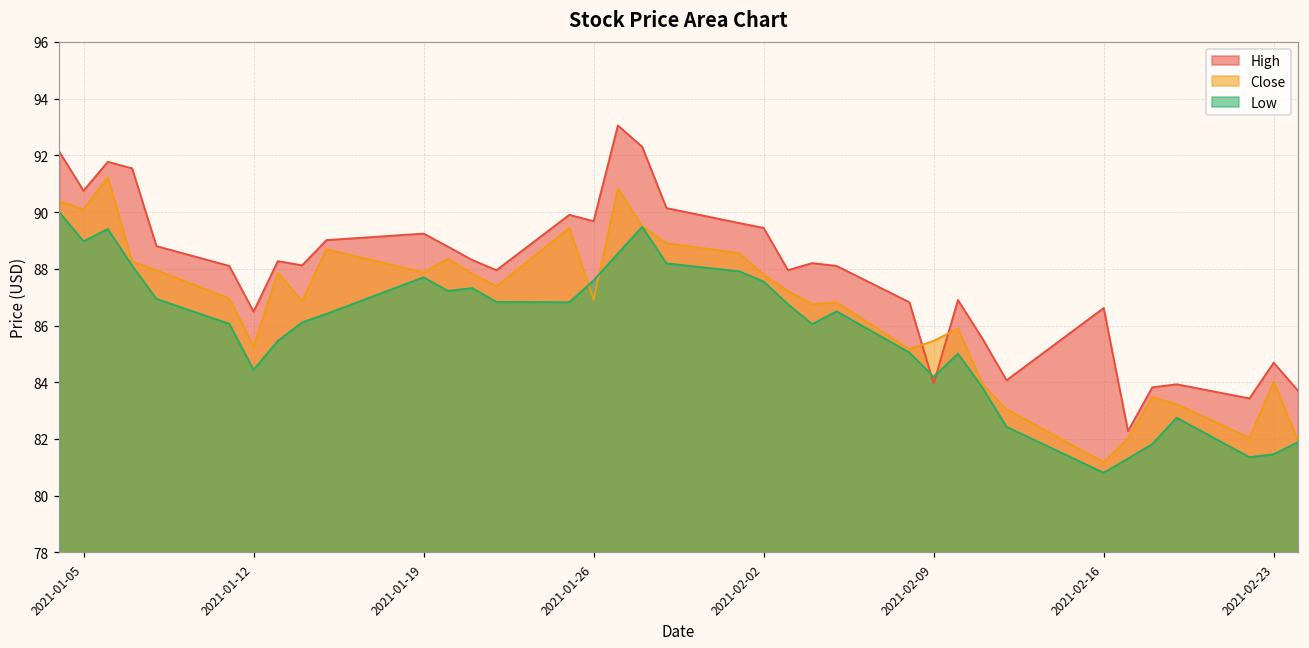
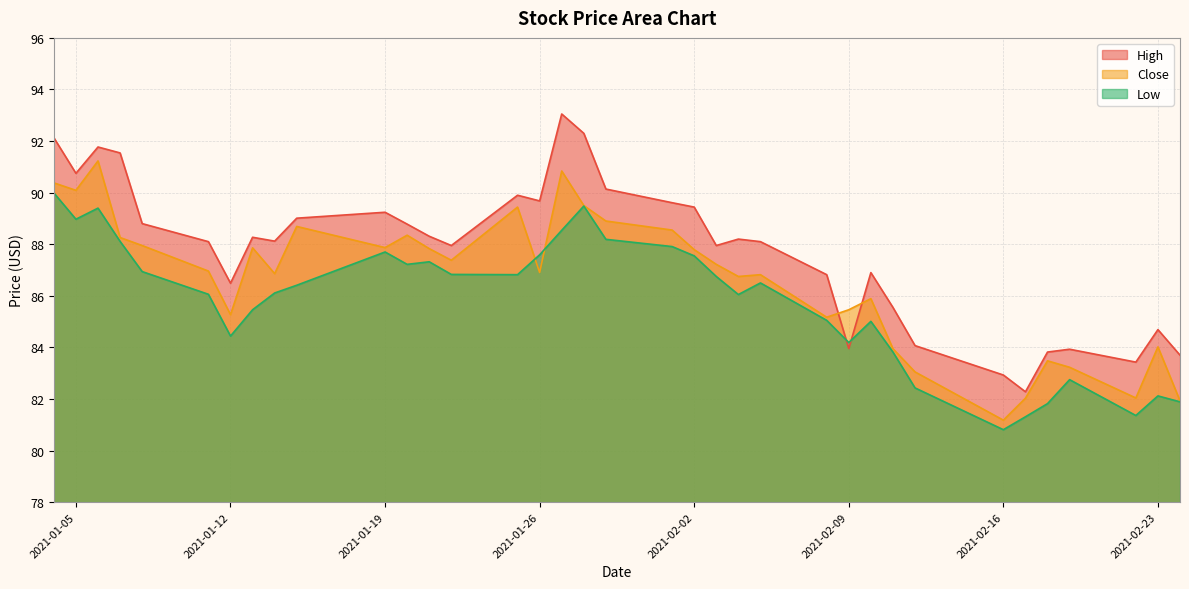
  {
    "High": {
      "2021-01-05": 90.8,
      "2021-01-12": 86.5,
      "2021-01-19": 89.2,
      "2021-01-26": 89.7,
      "2021-02-02": 89.4,
      "2021-02-09": 84.0,
-     "2021-02-16": 86.6,
+     "2021-02-16": 82.9,
      "2021-02-23": 84.7
    },
    "Close": {
      "2021-01-05": 90.1,
      "2021-01-12": 85.3,
      "2021-01-19": 87.9,
      "2021-01-26": 86.9,
      "2021-02-02": 87.8,
      "2021-02-09": 85.5,
      "2021-02-16": 81.2,
      "2021-02-23": 84.0
    },
    "Low": {
      "2021-01-05": 89.0,
      "2021-01-12": 84.4,
      "2021-01-19": 87.7,
      "2021-01-26": 87.6,
      "2021-02-02": 87.6,
      "2021-02-09": 84.2,
      "2021-02-16": 80.8,
-     "2021-02-23": 81.5
+     "2021-02-23": 82.1
    }
  }
